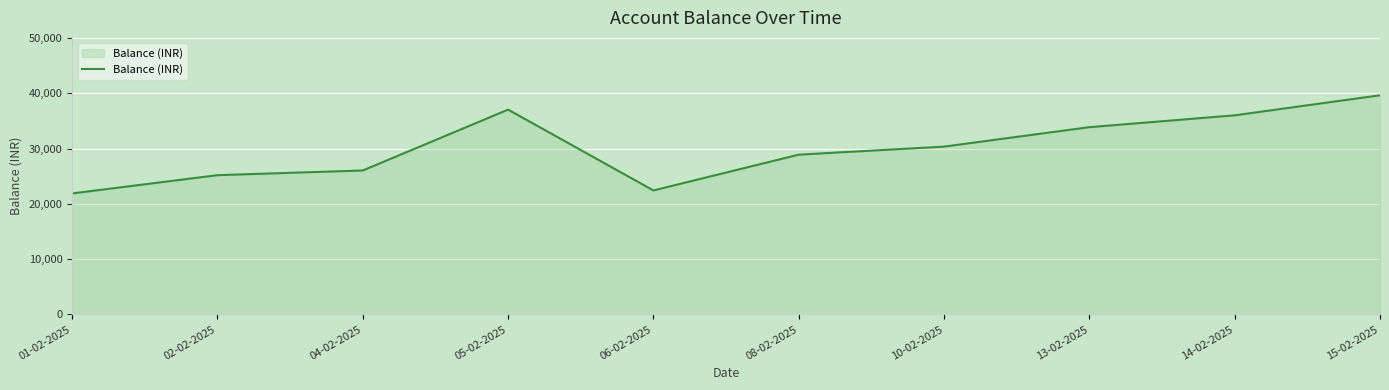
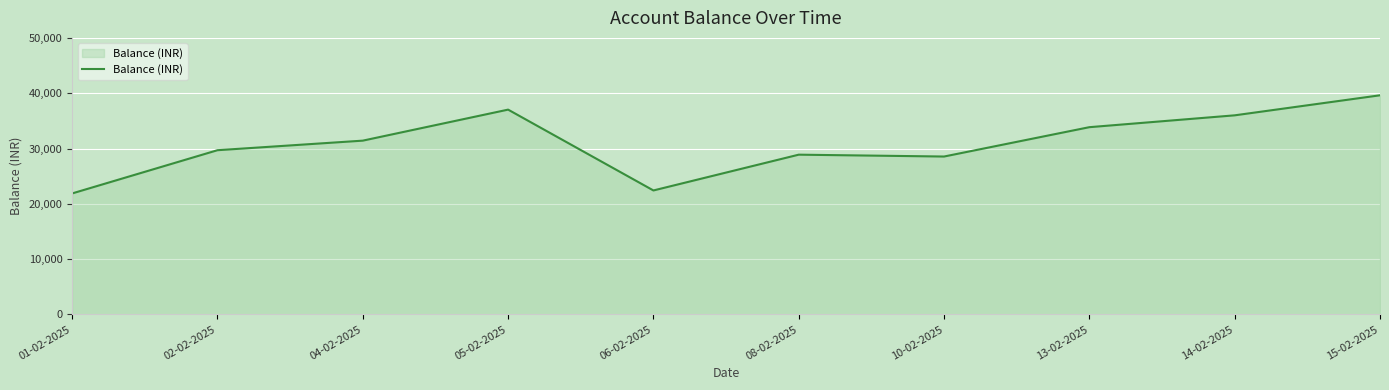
  {
    "01-02-2025": "22,000",
-   "02-02-2025": "25,000",
-   "04-02-2025": "26,000",
+   "02-02-2025": "30,000",
+   "04-02-2025": "31,000",
    "05-02-2025": "37,000",
    "06-02-2025": "22,000",
    "08-02-2025": "29,000",
-   "10-02-2025": "30,000",
+   "10-02-2025": "29,000",
    "13-02-2025": "34,000",
    "14-02-2025": "36,000",
    "15-02-2025": "40,000"
  }
